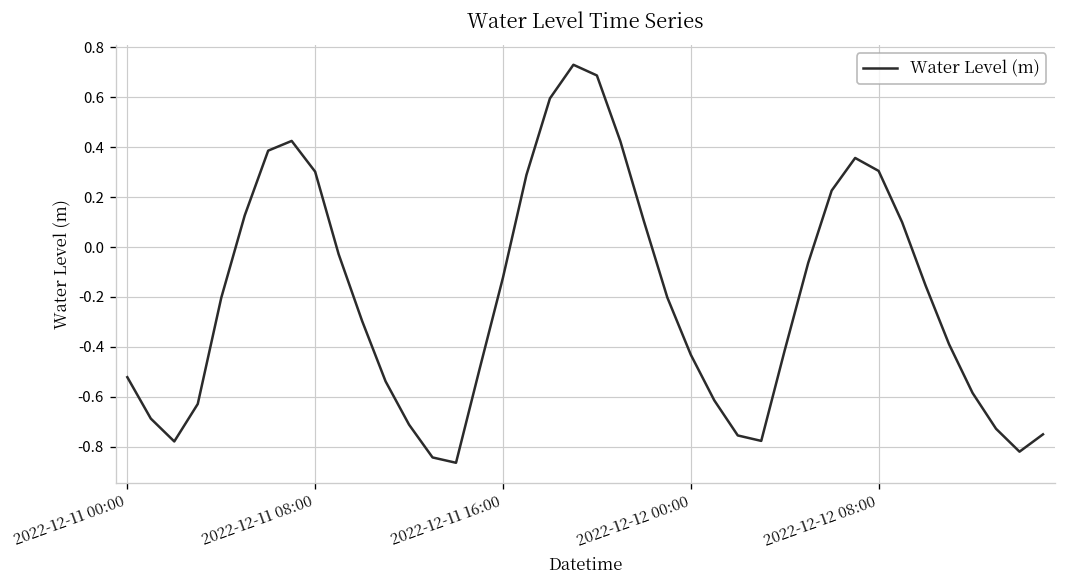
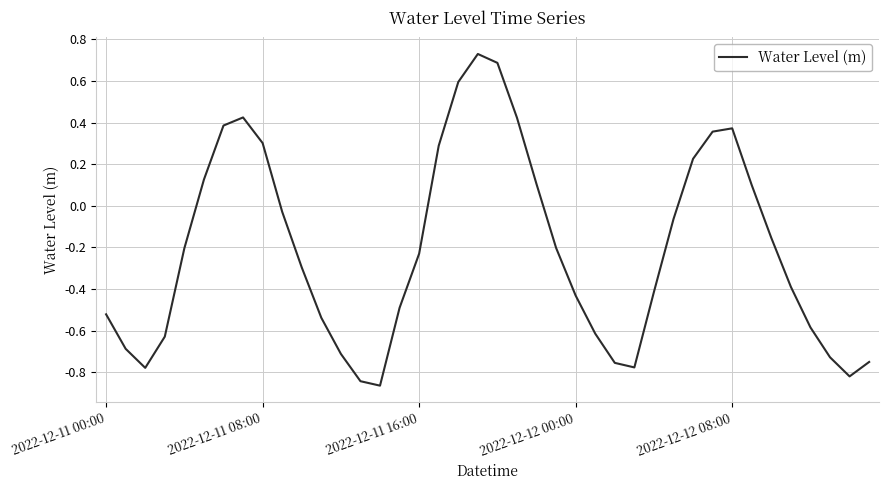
  {
    "2022-12-11 00:00": -0.52,
    "2022-12-11 08:00": 0.30,
-   "2022-12-11 16:00": -0.12,
+   "2022-12-11 16:00": -0.23,
    "2022-12-12 00:00": -0.43,
-   "2022-12-12 08:00": 0.30
+   "2022-12-12 08:00": 0.37
  }
